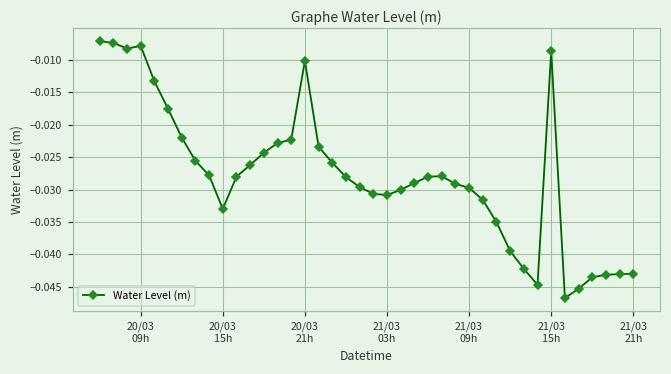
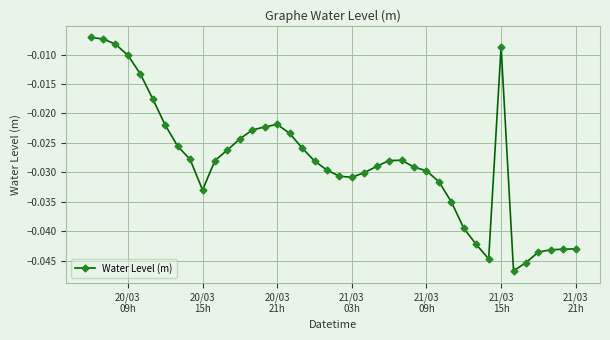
  {
-   "20/03 09h": -0.008,
+   "20/03 09h": -0.010,
    "20/03 15h": -0.033,
-   "20/03 21h": -0.010,
+   "20/03 21h": -0.022,
    "21/03 03h": -0.031,
    "21/03 09h": -0.030,
    "21/03 15h": -0.009,
    "21/03 21h": -0.043
  }
